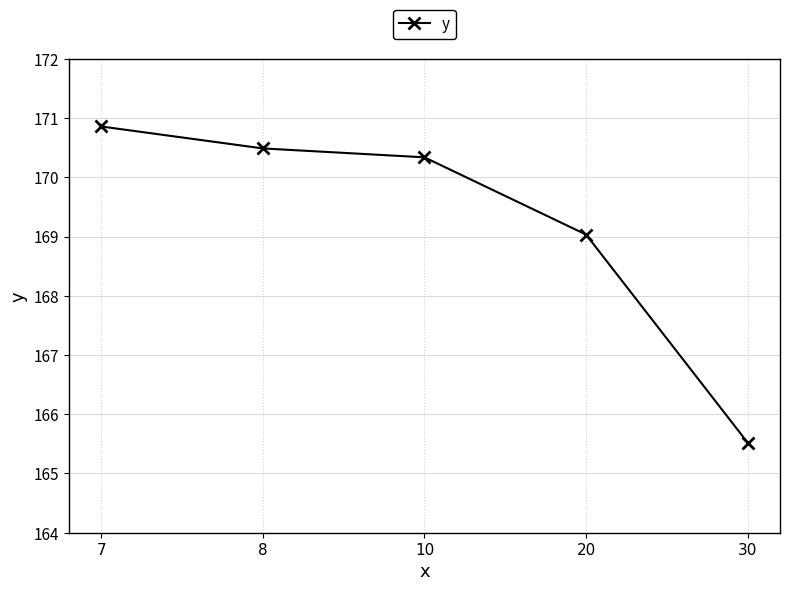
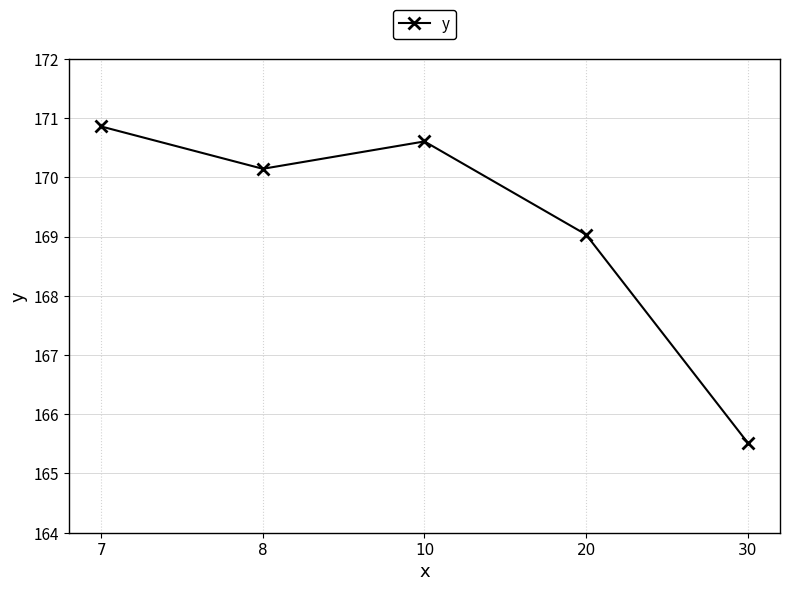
  {
    "7": 170.9,
-   "8": 170.5,
-   "10": 170.3,
+   "8": 170.1,
+   "10": 170.6,
    "20": 169.0,
    "30": 165.5
  }
